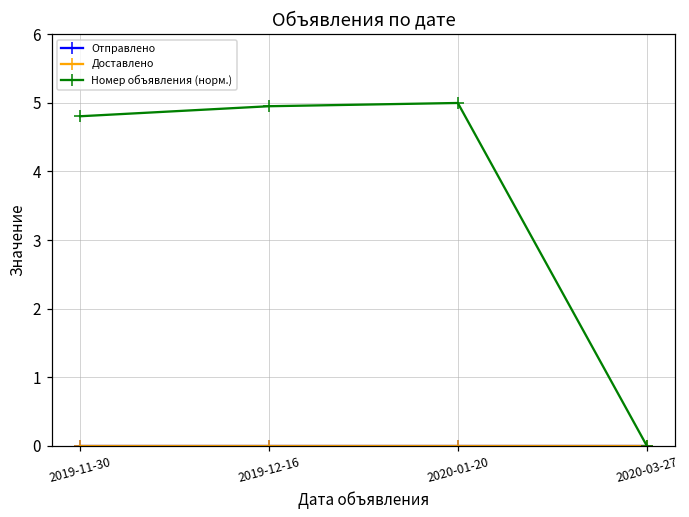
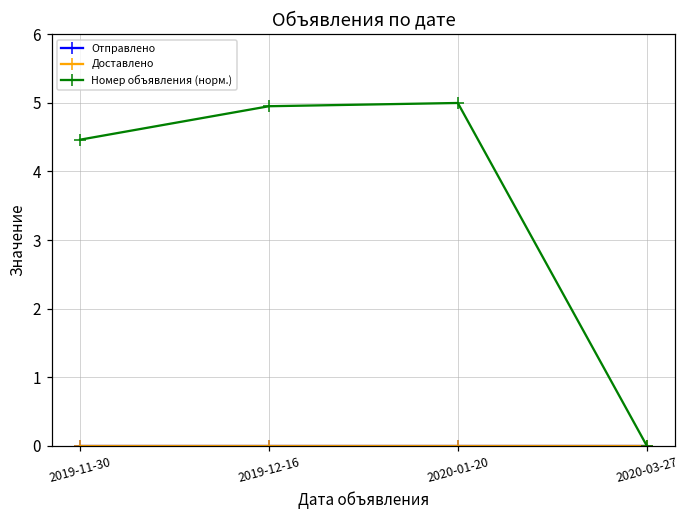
  {
    "Доставлено": {
      "2019-11-30": 0.0,
      "2019-12-16": 0.0,
      "2020-01-20": 0.0
    },
    "Номер объявления (норм.)": {
-     "2019-11-30": 4.8,
+     "2019-11-30": 4.5,
      "2019-12-16": 5.0,
      "2020-01-20": 5.0
    }
  }
